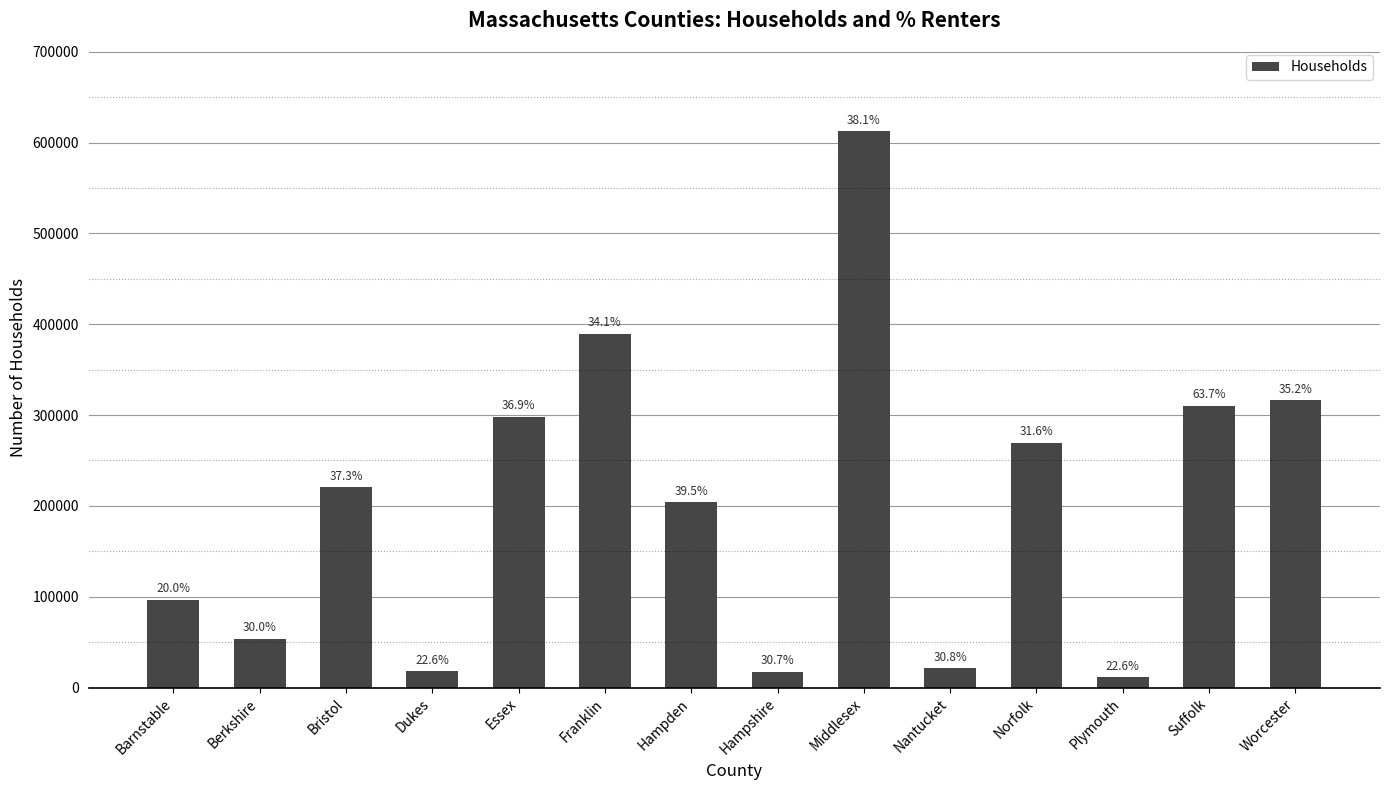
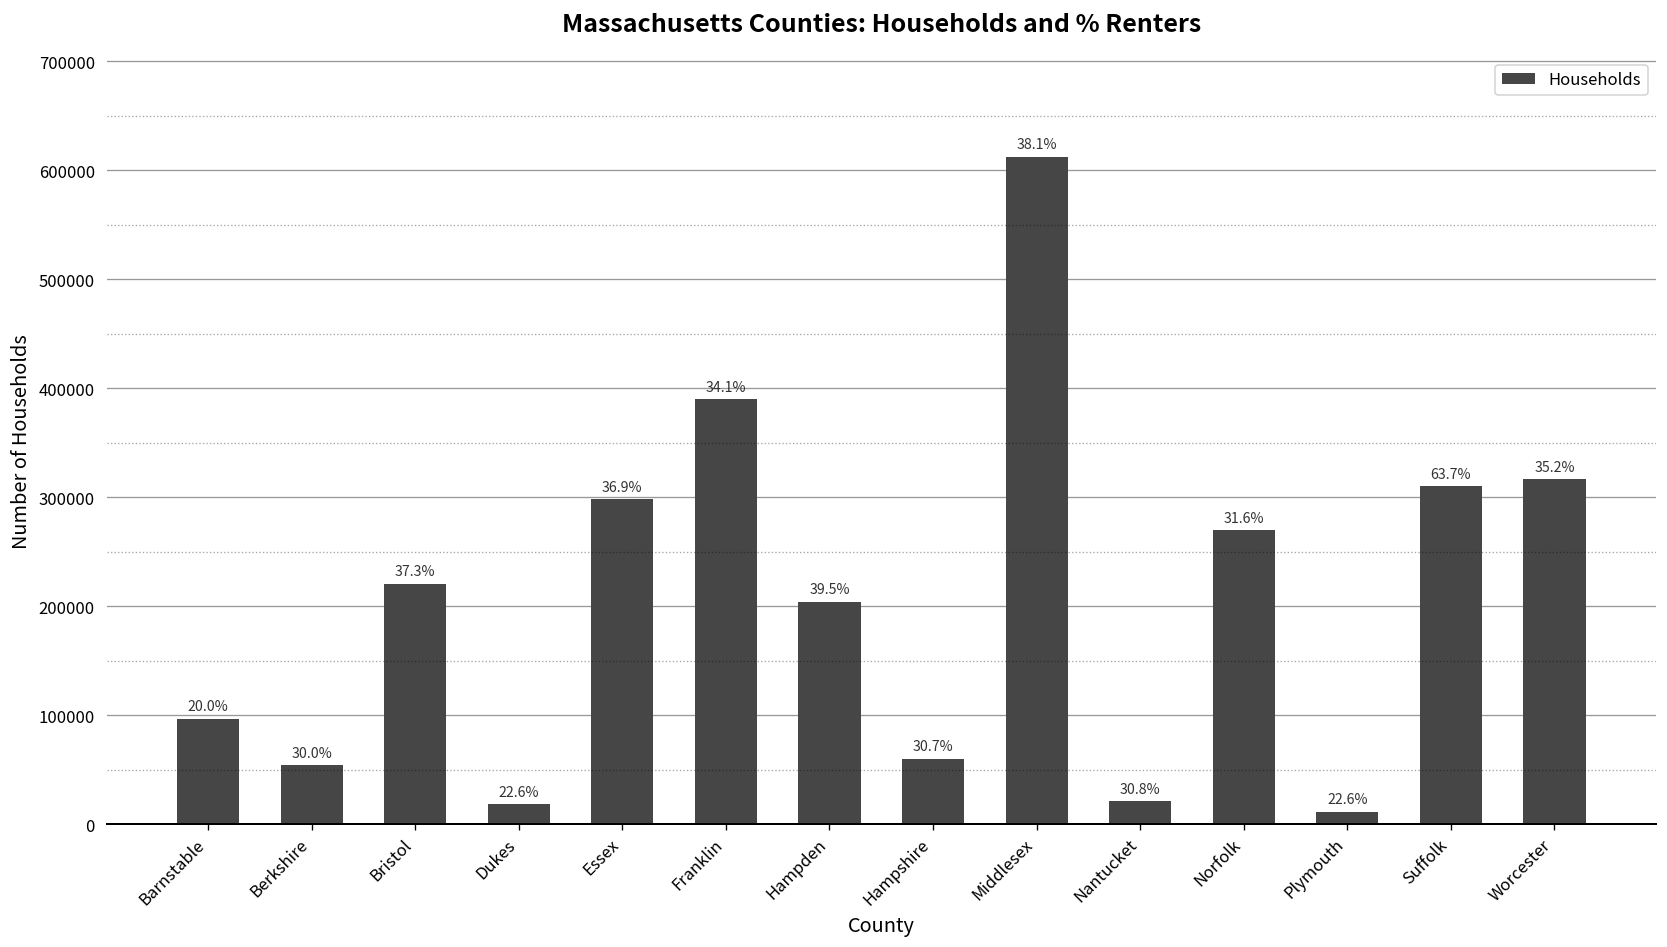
  {
-   "Hampshire": 20000
+   "Hampshire": 60000
  }
